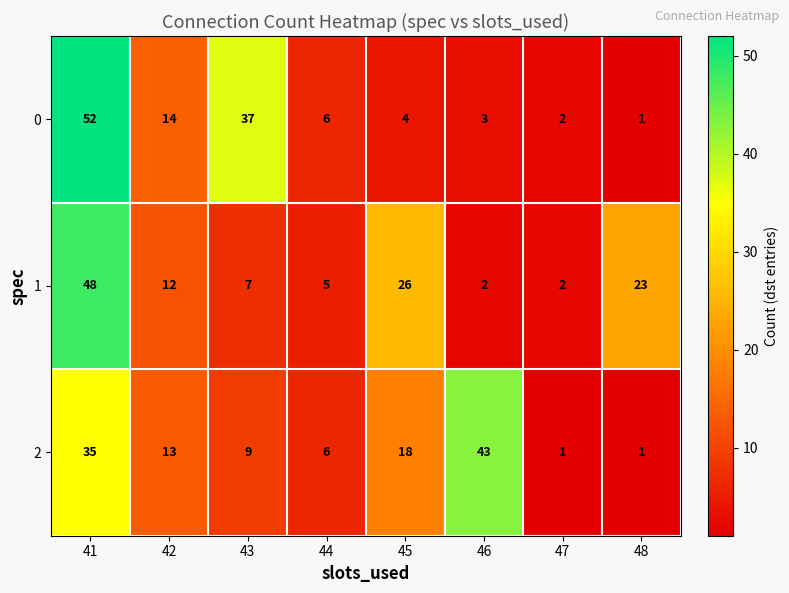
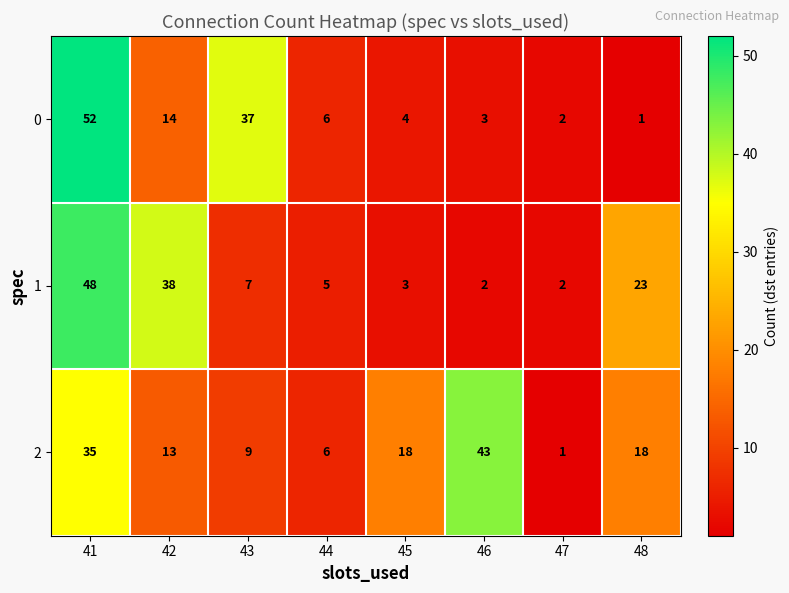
  {
    "0": {
      "41": 52,
      "42": 14,
      "43": 37,
      "44": 6,
      "45": 4,
      "46": 3,
      "47": 2,
      "48": 1
    },
    "1": {
      "41": 48,
-     "42": 12,
+     "42": 38,
      "43": 7,
      "44": 5,
-     "45": 26,
+     "45": 3,
      "46": 2,
      "47": 2,
      "48": 23
    },
    "2": {
      "41": 35,
      "42": 13,
      "43": 9,
      "44": 6,
      "45": 18,
      "46": 43,
      "47": 1,
-     "48": 1
+     "48": 18
    }
  }
